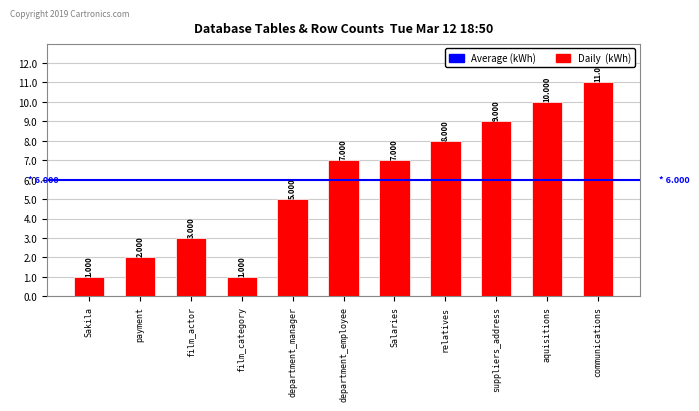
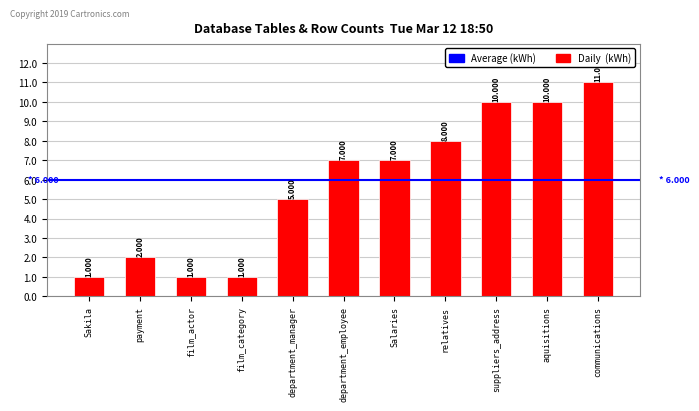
  {
    "Sakila": 1.000,
    "payment": 2.000,
-   "film_actor": 3.000,
+   "film_actor": 1.000,
    "film_category": 1.000,
    "department_manager": 5.000,
    "department_employee": 7.000,
    "Salaries": 7.000,
    "relatives": 8.000,
-   "suppliers_address": 9.000,
+   "suppliers_address": 10.000,
    "aquisitions": 10.000
  }
